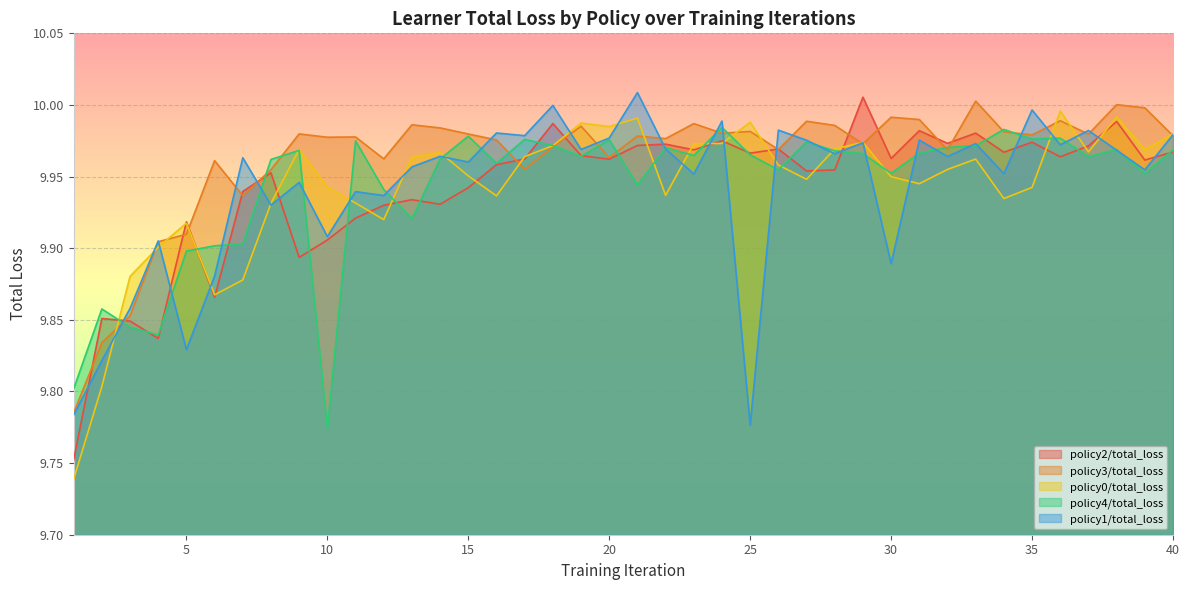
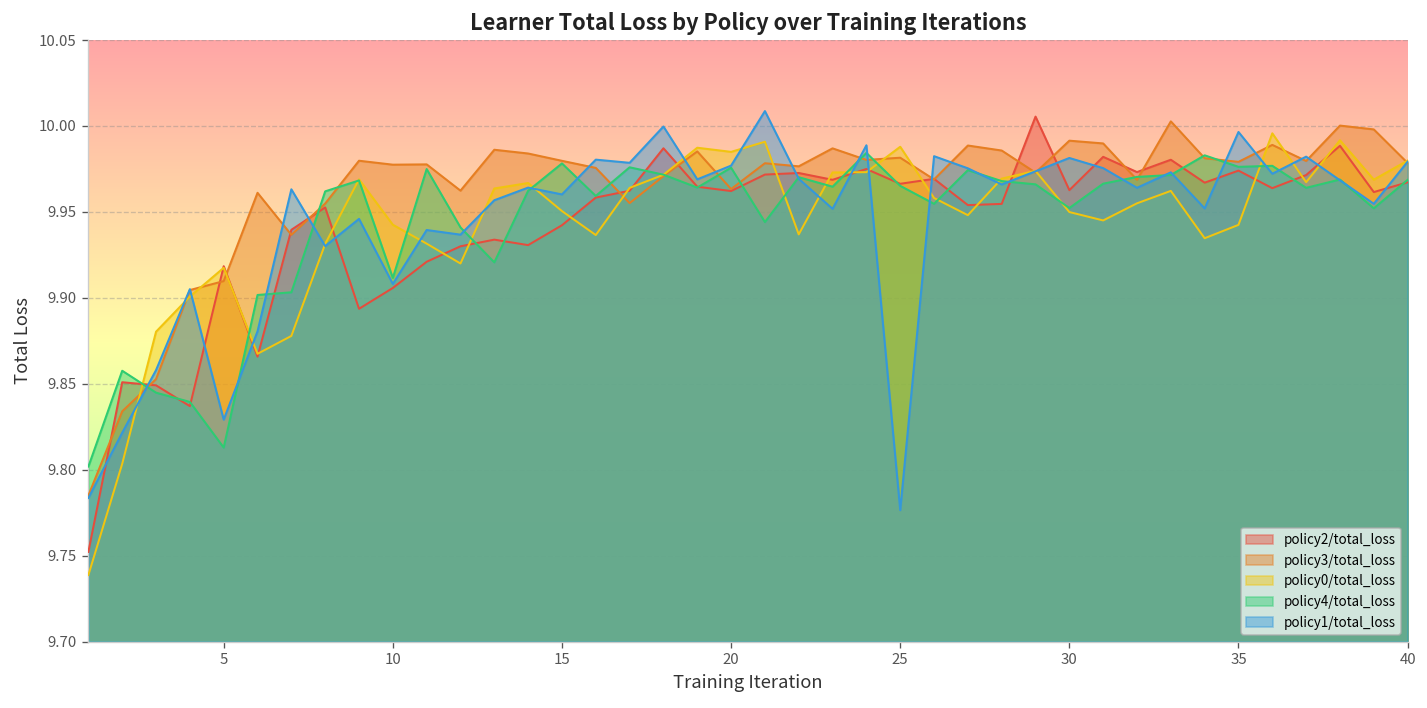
  {
    "policy4/total_loss": {
-     "5": 9.898,
-     "10": 9.774,
+     "5": 9.813,
+     "10": 9.912,
      "30": 9.952,
      "35": 9.976
    },
    "policy1/total_loss": {
      "5": 9.829,
      "10": 9.908,
      "15": 9.960,
      "25": 9.777,
-     "30": 9.889,
+     "30": 9.981,
      "35": 9.997
    }
  }
